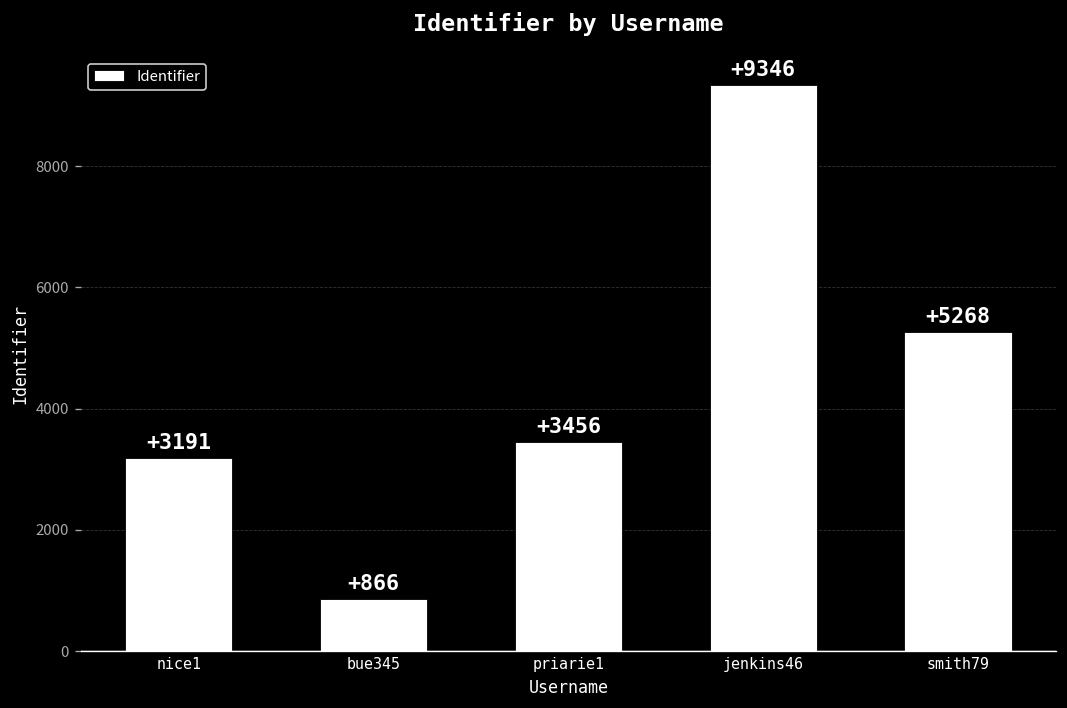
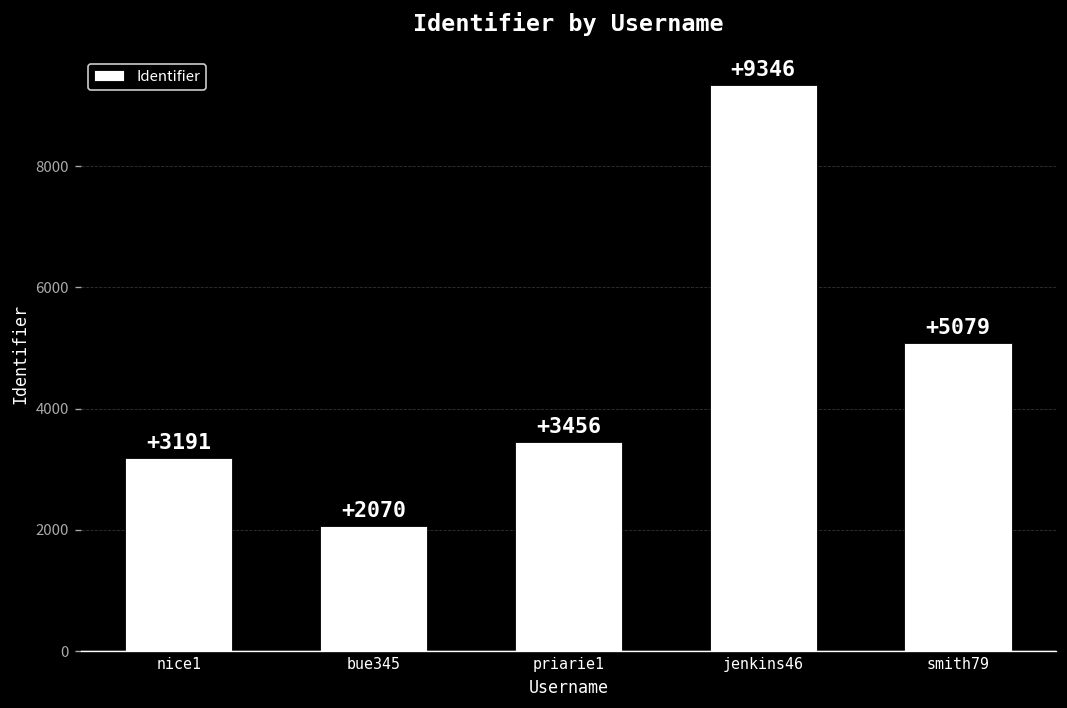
  {
    "nice1": "+3191",
-   "bue345": "+866",
+   "bue345": "+2070",
    "priarie1": "+3456",
    "jenkins46": "+9346",
-   "smith79": "+5268"
+   "smith79": "+5079"
  }
